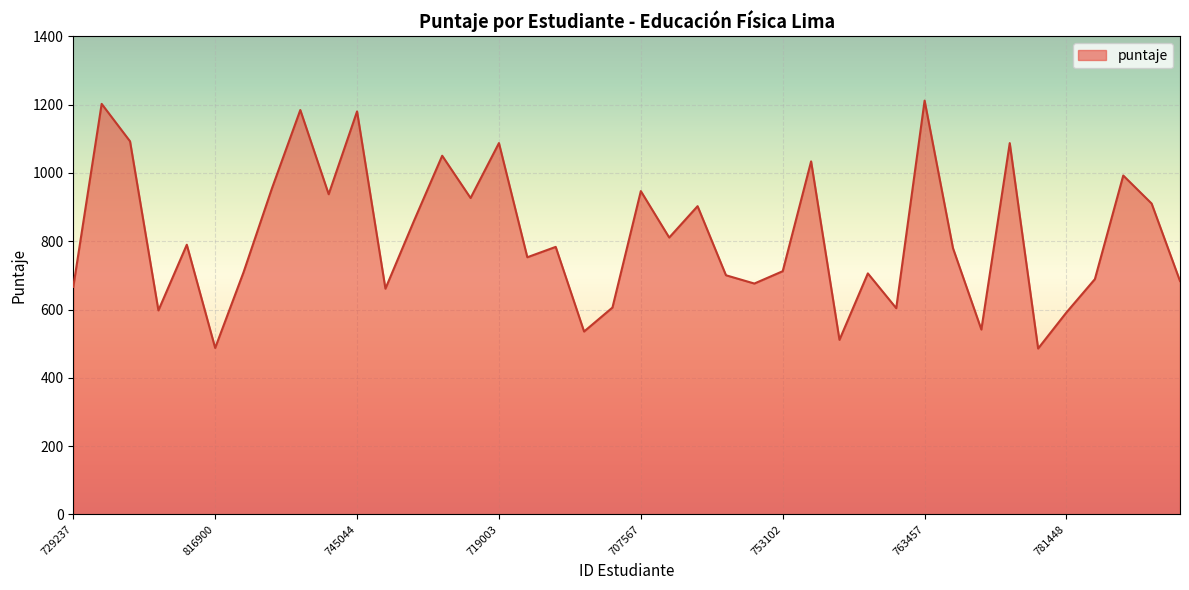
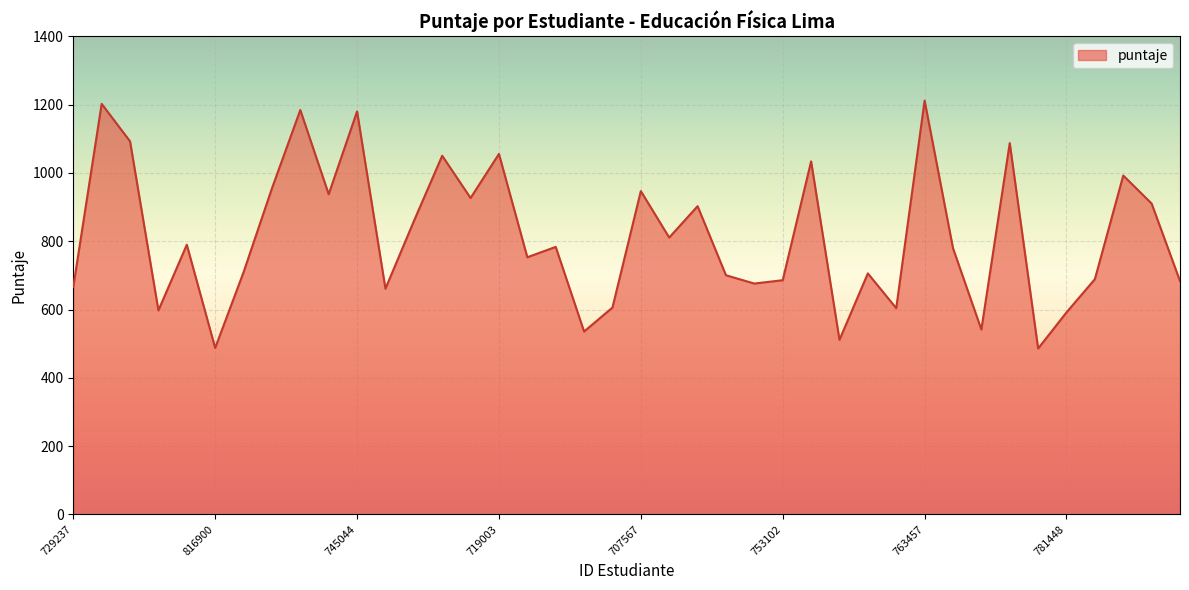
  {
    "729237": 670,
    "816900": 490,
    "745044": 1180,
-   "719003": 1090,
+   "719003": 1060,
    "707567": 950,
-   "753102": 710,
+   "753102": 690,
    "763457": 1210,
    "781448": 590
  }
